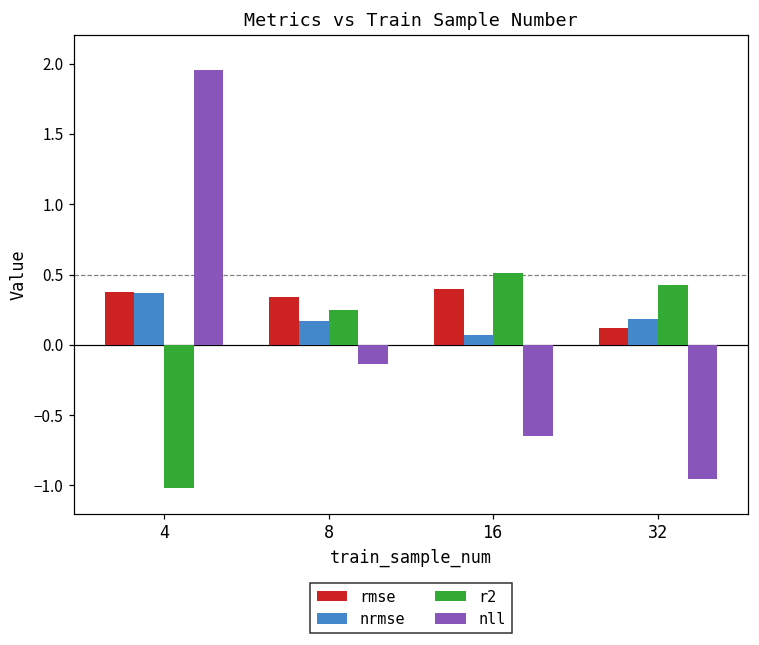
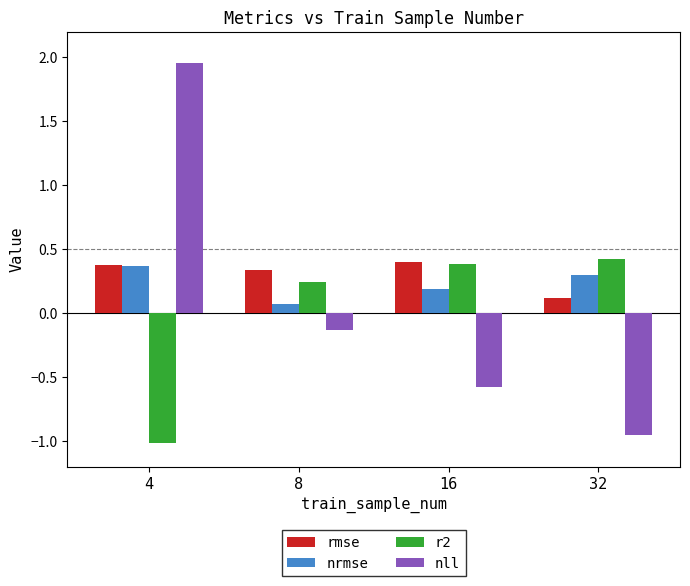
  {
    "rmse": {
      "4": 0.38,
      "8": 0.34,
      "16": 0.40,
      "32": 0.12
    },
    "nrmse": {
      "4": 0.37,
-     "8": 0.17,
-     "16": 0.07,
-     "32": 0.18
+     "8": 0.07,
+     "16": 0.19,
+     "32": 0.30
    },
    "r2": {
      "4": -1.02,
      "8": 0.25,
-     "16": 0.51,
+     "16": 0.38,
      "32": 0.42
    },
    "nll": {
      "4": 1.95,
      "8": -0.13,
-     "16": -0.65,
+     "16": -0.58,
      "32": -0.95
    }
  }
